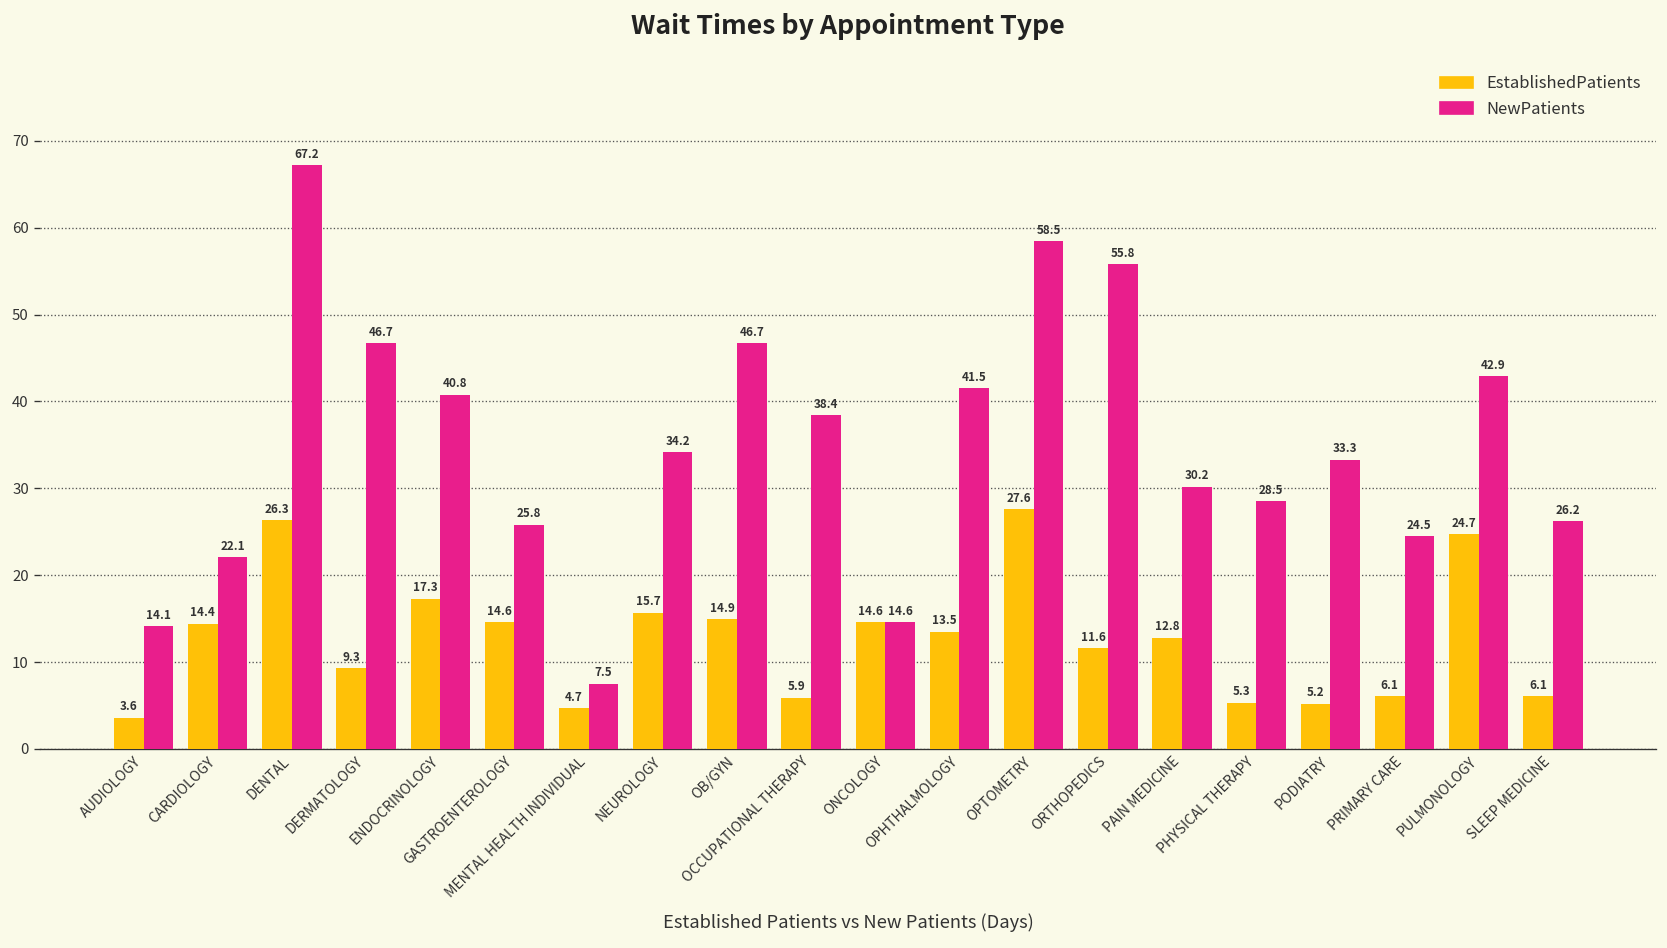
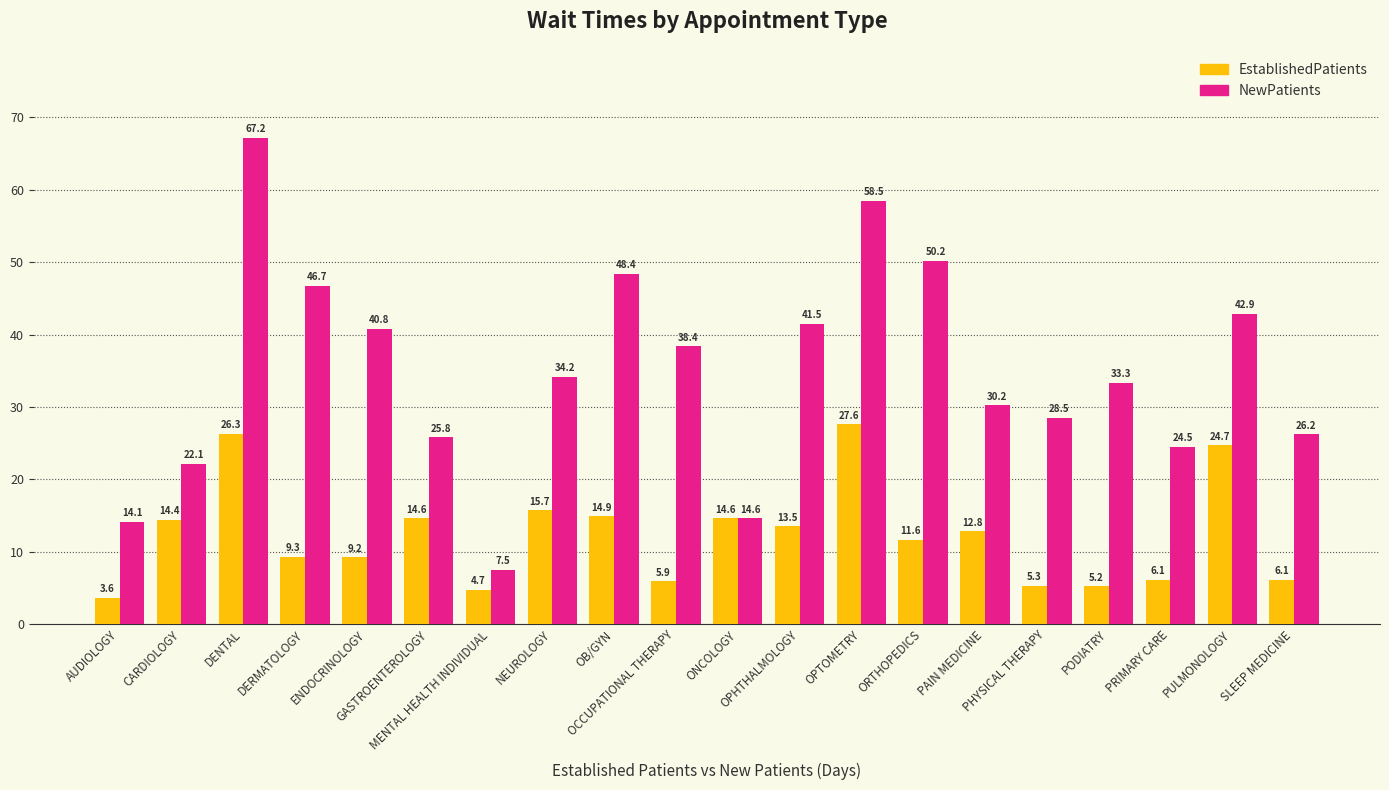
  {
    "EstablishedPatients": {
      "AUDIOLOGY": 3.6,
      "CARDIOLOGY": 14.4,
      "DENTAL": 26.3,
      "DERMATOLOGY": 9.3,
-     "ENDOCRINOLOGY": 17.3,
+     "ENDOCRINOLOGY": 9.2,
      "GASTROENTEROLOGY": 14.6,
      "MENTAL HEALTH INDIVIDUAL": 4.7,
      "NEUROLOGY": 15.7,
      "OB/GYN": 14.9,
      "OCCUPATIONAL THERAPY": 5.9,
      "ONCOLOGY": 14.6,
      "OPHTHALMOLOGY": 13.5,
      "OPTOMETRY": 27.6,
      "ORTHOPEDICS": 11.6,
      "PAIN MEDICINE": 12.8,
      "PHYSICAL THERAPY": 5.3,
      "PODIATRY": 5.2,
      "PRIMARY CARE": 6.1,
      "PULMONOLOGY": 24.7,
      "SLEEP MEDICINE": 6.1
    },
    "NewPatients": {
      "AUDIOLOGY": 14.1,
      "CARDIOLOGY": 22.1,
      "DENTAL": 67.2,
      "DERMATOLOGY": 46.7,
      "ENDOCRINOLOGY": 40.8,
      "GASTROENTEROLOGY": 25.8,
      "MENTAL HEALTH INDIVIDUAL": 7.5,
      "NEUROLOGY": 34.2,
-     "OB/GYN": 46.7,
+     "OB/GYN": 48.4,
      "OCCUPATIONAL THERAPY": 38.4,
      "ONCOLOGY": 14.6,
      "OPHTHALMOLOGY": 41.5,
      "OPTOMETRY": 58.5,
-     "ORTHOPEDICS": 55.8,
+     "ORTHOPEDICS": 50.2,
      "PAIN MEDICINE": 30.2,
      "PHYSICAL THERAPY": 28.5,
      "PODIATRY": 33.3,
      "PRIMARY CARE": 24.5,
      "PULMONOLOGY": 42.9,
      "SLEEP MEDICINE": 26.2
    }
  }
